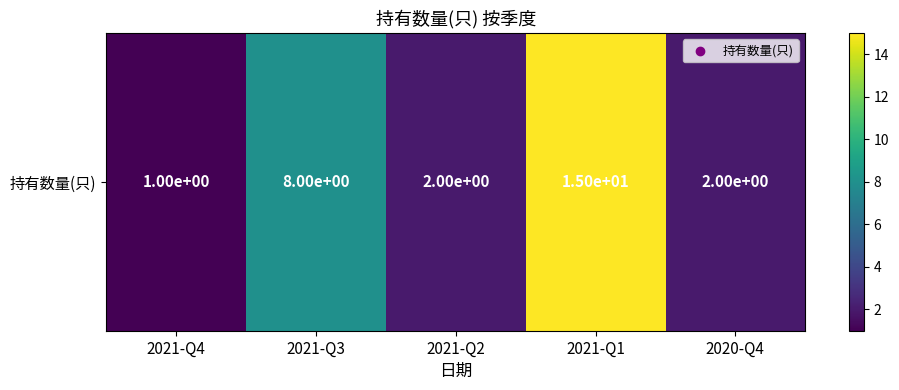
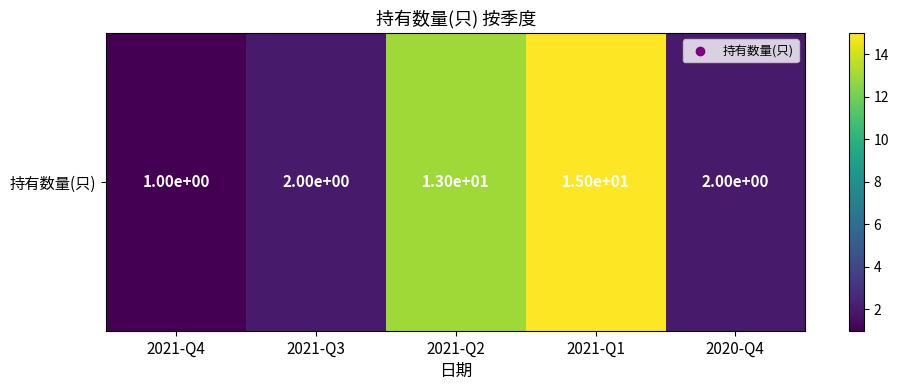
  {
    "持有数量(只)": {
      "2021-Q4": "1.00e+00",
-     "2021-Q3": "8.00e+00",
-     "2021-Q2": "2.00e+00",
+     "2021-Q3": "2.00e+00",
+     "2021-Q2": "1.30e+01",
      "2021-Q1": "1.50e+01",
      "2020-Q4": "2.00e+00"
    }
  }
